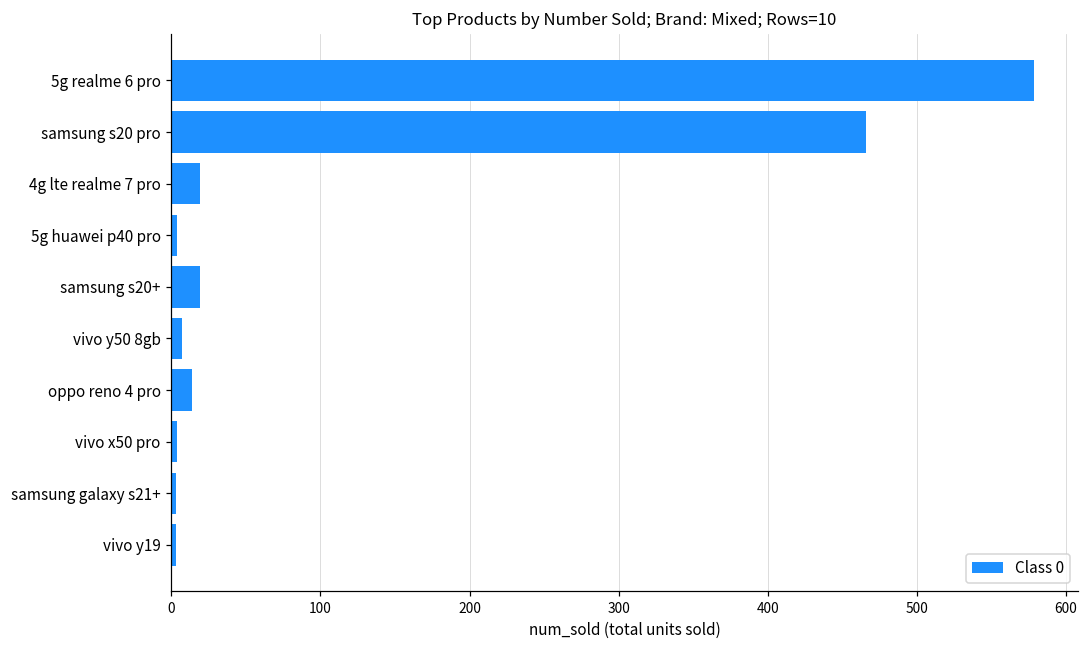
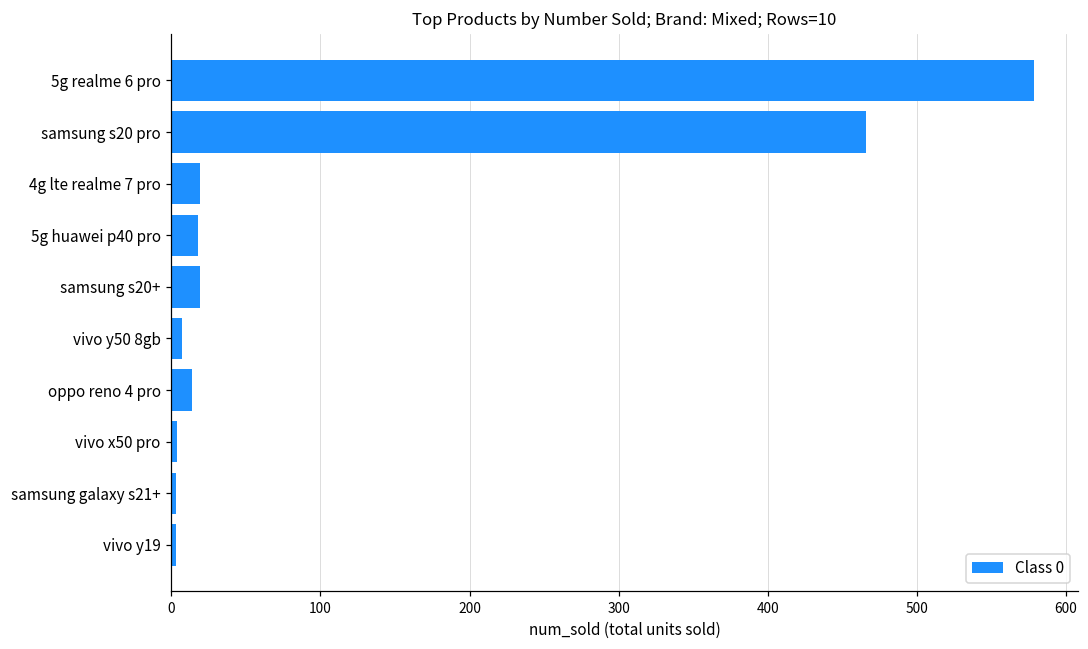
  {
    "5g realme 6 pro": 579,
    "samsung s20 pro": 466,
    "4g lte realme 7 pro": 19,
-   "5g huawei p40 pro": 4,
+   "5g huawei p40 pro": 18,
    "samsung s20+": 19,
    "vivo y50 8gb": 7,
    "oppo reno 4 pro": 14,
    "vivo x50 pro": 4,
    "samsung galaxy s21+": 3,
    "vivo y19": 3
  }
